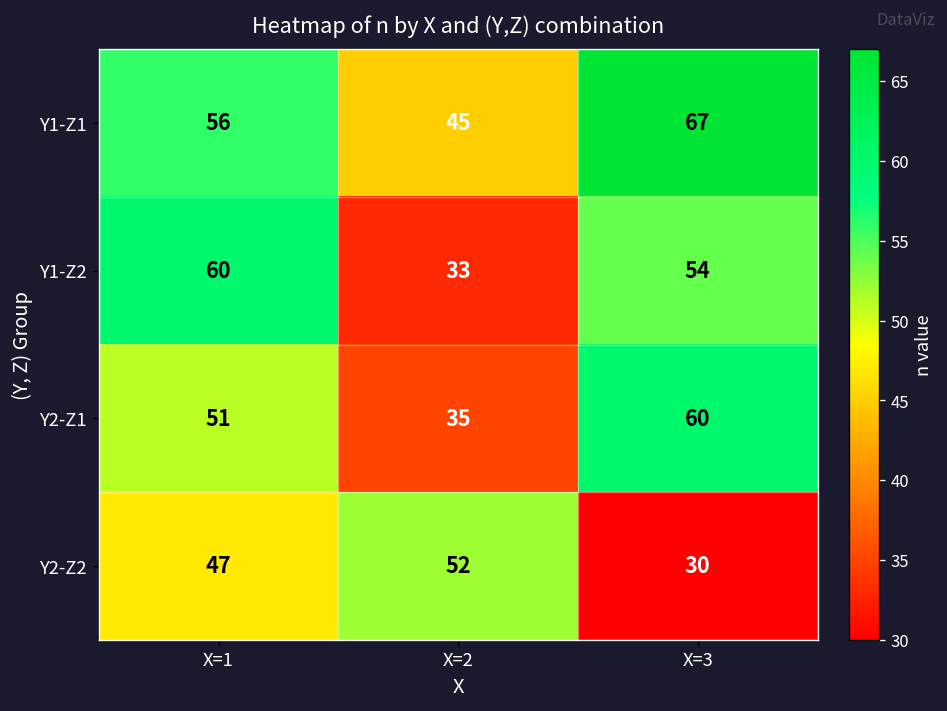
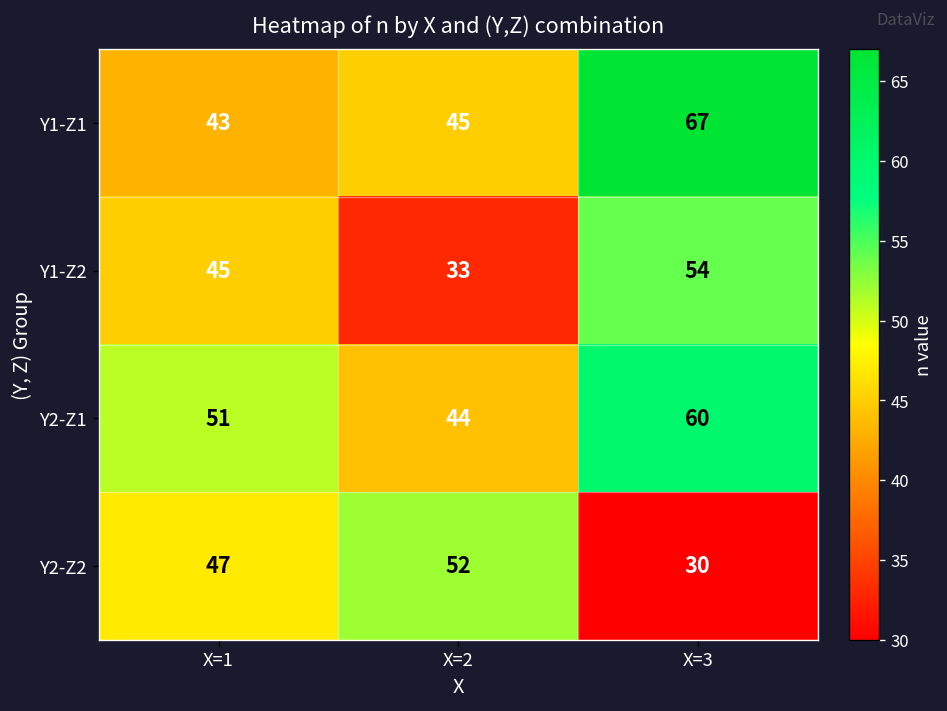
  {
    "Y1-Z1": {
-     "X=1": 56,
+     "X=1": 43,
      "X=2": 45,
      "X=3": 67
    },
    "Y1-Z2": {
-     "X=1": 60,
+     "X=1": 45,
      "X=2": 33,
      "X=3": 54
    },
    "Y2-Z1": {
      "X=1": 51,
-     "X=2": 35,
+     "X=2": 44,
      "X=3": 60
    },
    "Y2-Z2": {
      "X=1": 47,
      "X=2": 52,
      "X=3": 30
    }
  }
